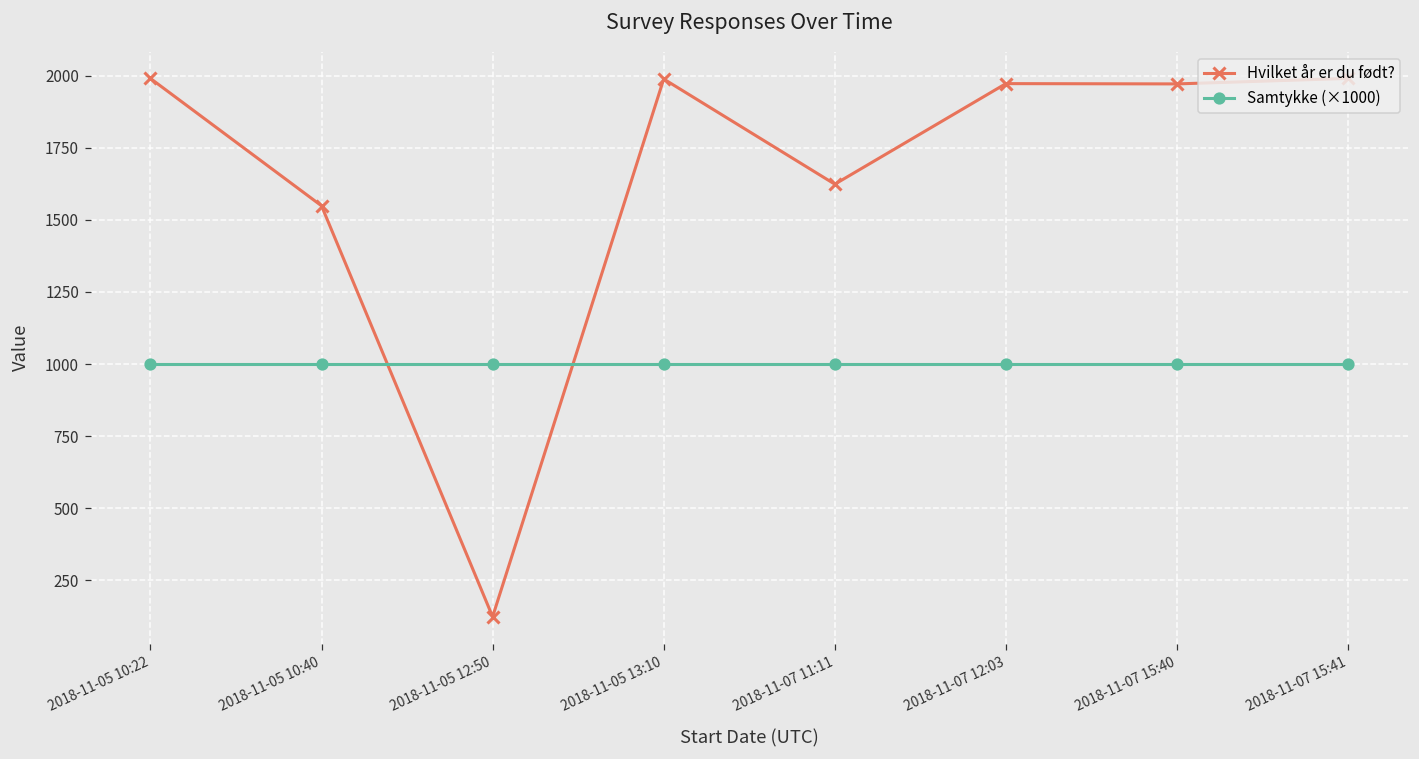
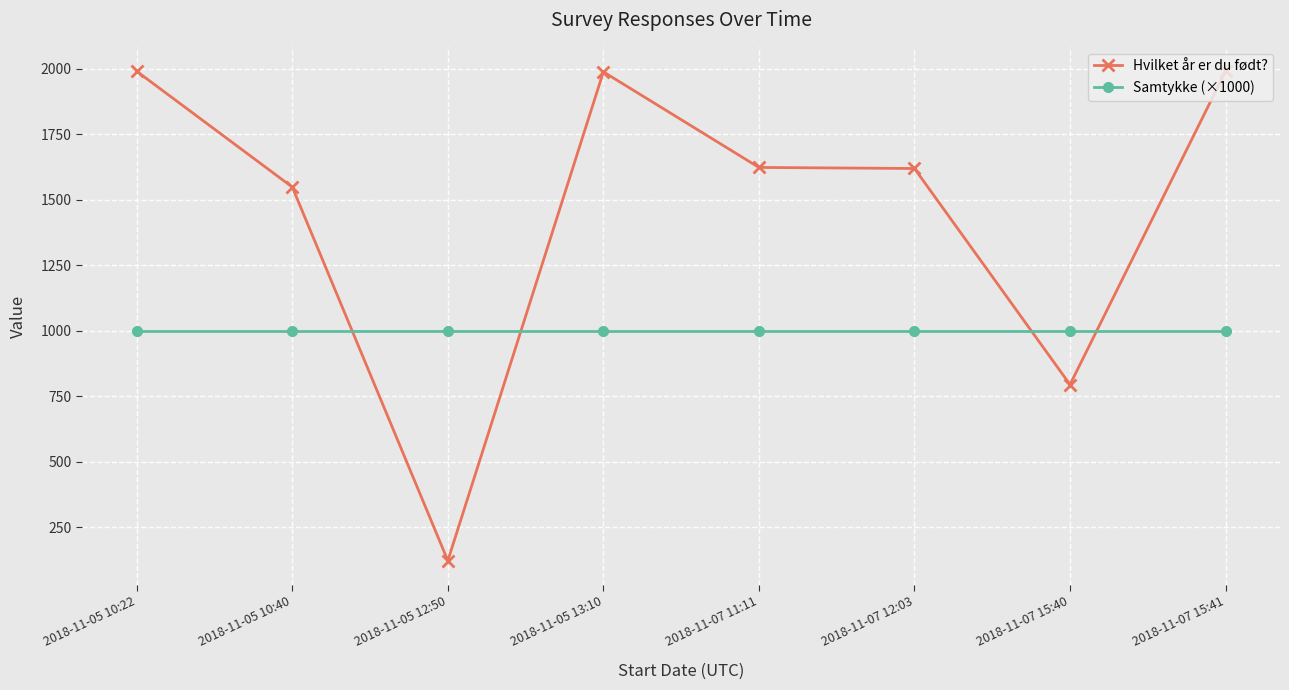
  {
    "Hvilket år er du født?": {
      "2018-11-05 10:22": 1990,
      "2018-11-05 10:40": 1550,
      "2018-11-05 12:50": 120,
      "2018-11-05 13:10": 1990,
      "2018-11-07 11:11": 1620,
-     "2018-11-07 12:03": 1970,
-     "2018-11-07 15:40": 1970
+     "2018-11-07 12:03": 1620,
+     "2018-11-07 15:40": 800
    },
    "Samtykke (×1000)": {
      "2018-11-05 10:22": 1000,
      "2018-11-05 10:40": 1000,
      "2018-11-05 12:50": 1000,
      "2018-11-05 13:10": 1000,
      "2018-11-07 11:11": 1000,
      "2018-11-07 12:03": 1000,
      "2018-11-07 15:40": 1000,
      "2018-11-07 15:41": 1000
    }
  }
